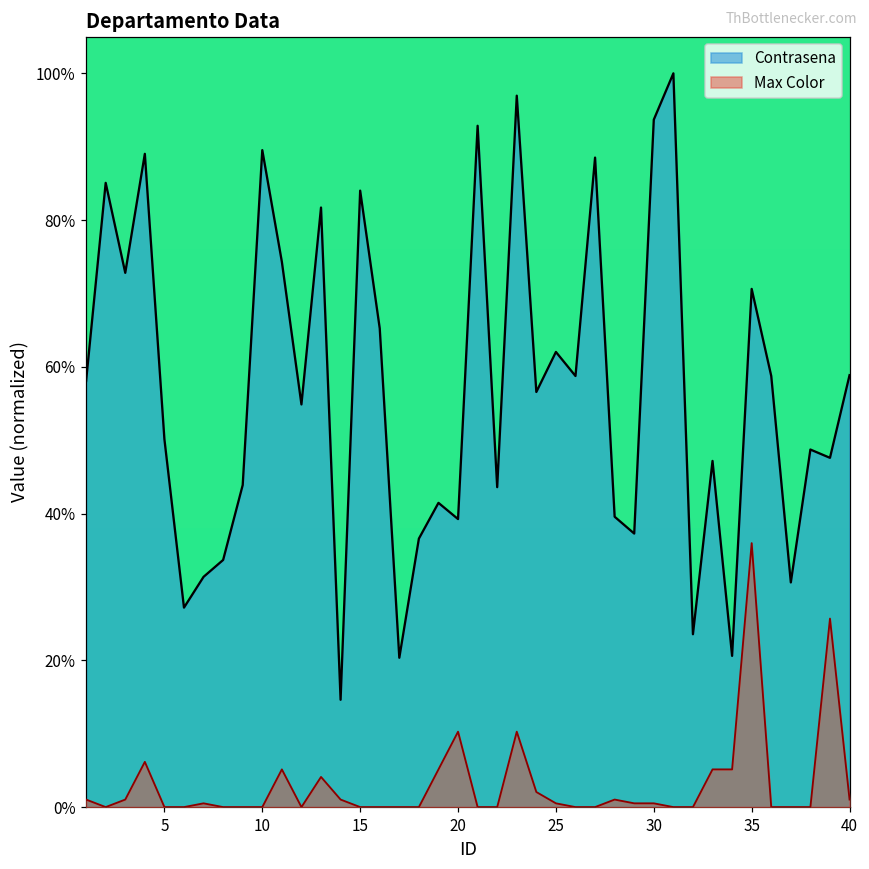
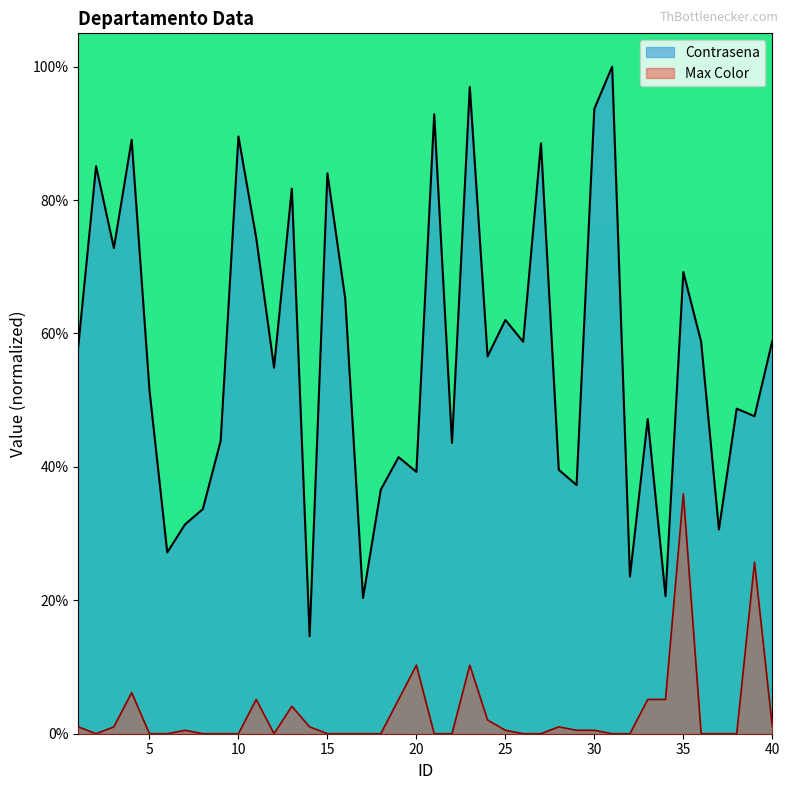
  {
    "Contrasena": {
-     "5": "50%",
+     "5": "52%",
      "10": "90%",
      "15": "84%",
      "20": "39%",
      "25": "62%",
      "30": "94%",
-     "35": "71%",
+     "35": "69%",
      "40": "59%"
    },
    "Max Color": {
      "5": "0%",
      "10": "0%",
      "15": "0%",
      "20": "10%",
      "25": "1%",
      "30": "1%",
      "35": "36%",
      "40": "1%"
    }
  }
